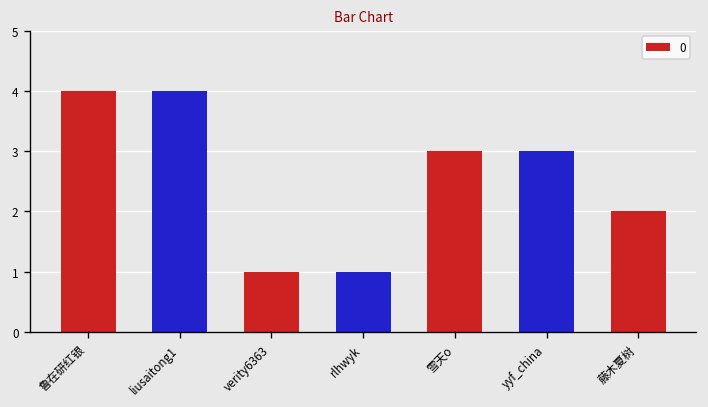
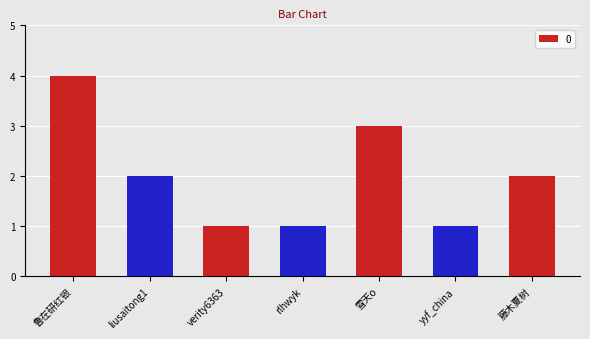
  {
    "鲁在研红银": 4,
-   "liusaitong1": 4,
+   "liusaitong1": 2,
    "verity6363": 1,
    "rlhwyk": 1,
    "雪天o": 3,
-   "yyf_china": 3,
+   "yyf_china": 1,
    "藤木夏树": 2
  }
